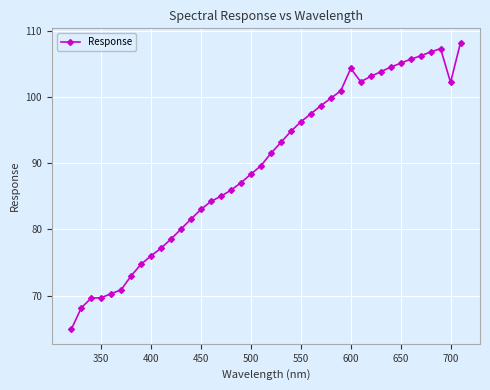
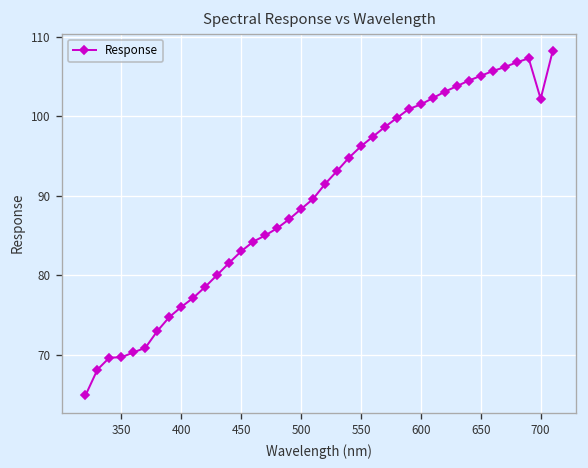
  {
    "350": 70,
    "400": 76,
    "450": 83,
    "500": 88,
    "550": 96,
-   "600": 104,
+   "600": 102,
    "650": 105,
    "700": 102
  }
